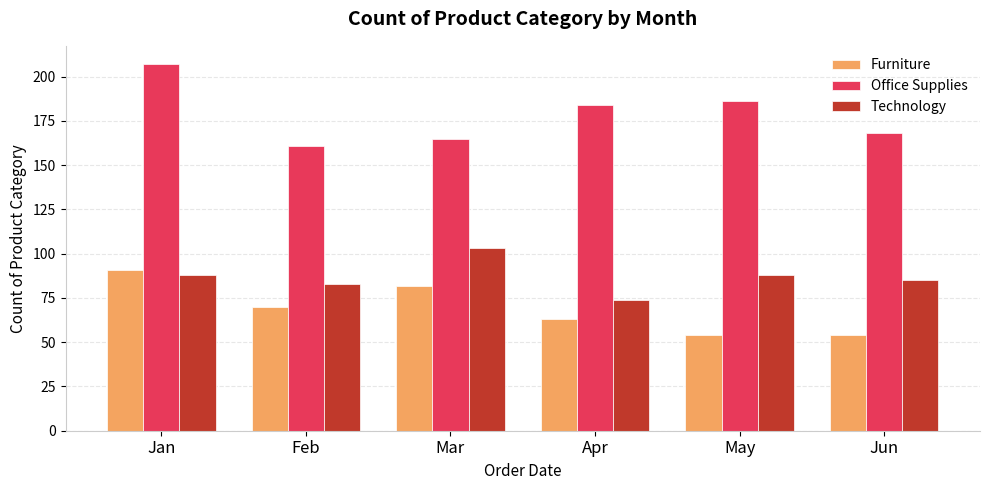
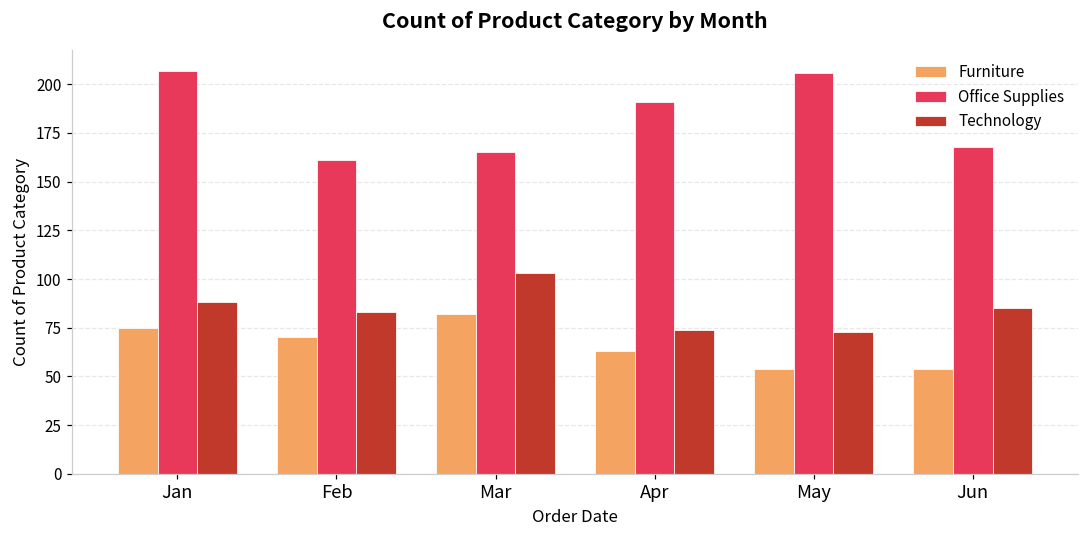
  {
    "Furniture": {
-     "Jan": 91,
+     "Jan": 75,
      "Feb": 70,
      "Mar": 82,
      "Apr": 63,
      "May": 54,
      "Jun": 54
    },
    "Office Supplies": {
      "Jan": 207,
      "Feb": 161,
      "Mar": 165,
-     "Apr": 184,
-     "May": 186,
+     "Apr": 191,
+     "May": 206,
      "Jun": 168
    },
    "Technology": {
      "Jan": 88,
      "Feb": 83,
      "Mar": 103,
      "Apr": 74,
-     "May": 88,
+     "May": 73,
      "Jun": 85
    }
  }
